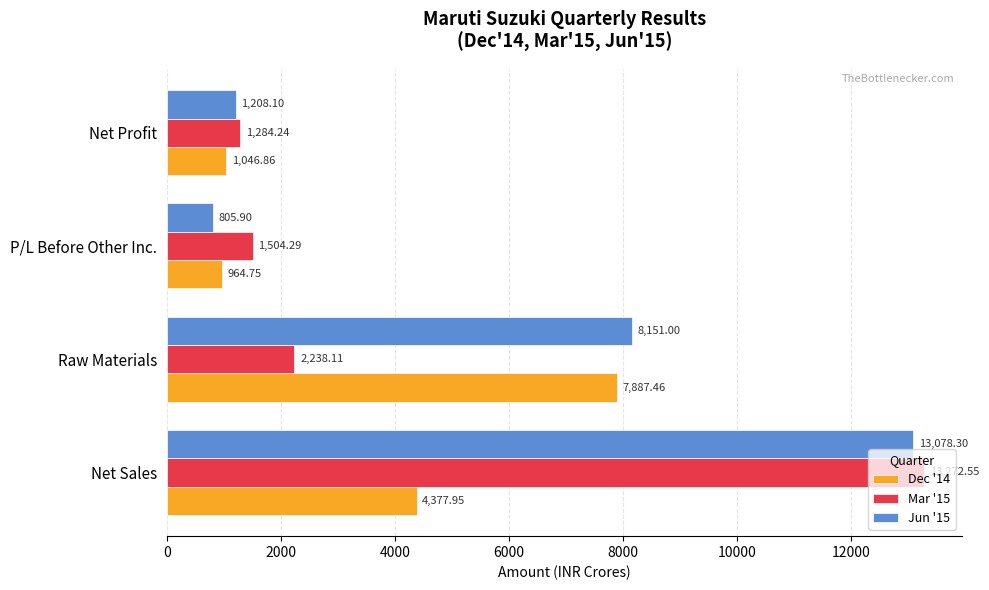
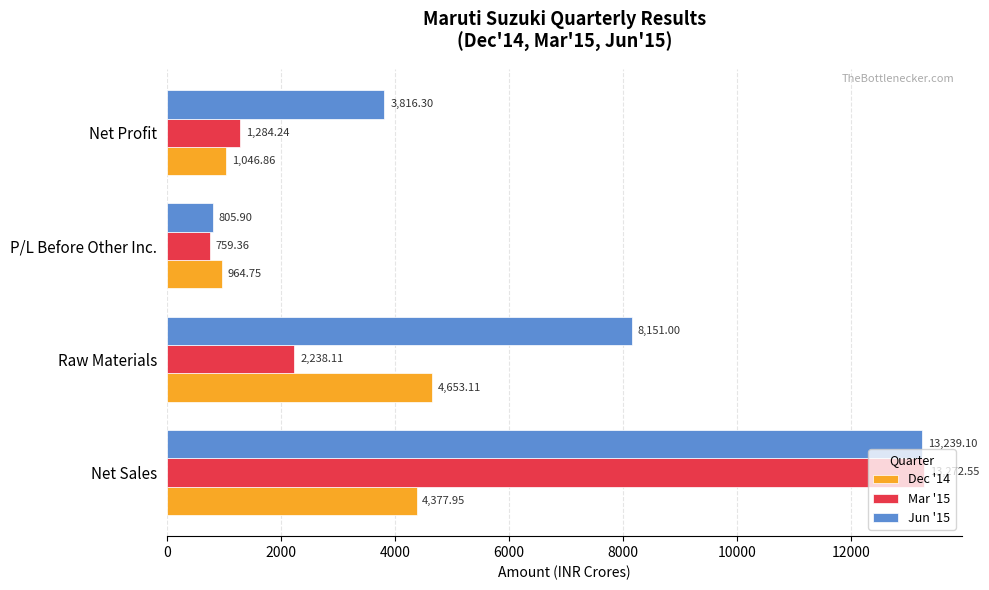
  {
    "Dec '14": {
      "Net Profit": "1,046.86",
      "P/L Before Other Inc.": "964.75",
-     "Raw Materials": "7,887.46",
+     "Raw Materials": "4,653.11",
      "Net Sales": "4,377.95"
    },
    "Mar '15": {
      "Net Profit": "1,284.24",
-     "P/L Before Other Inc.": "1,504.29",
+     "P/L Before Other Inc.": "759.36",
      "Raw Materials": "2,238.11"
    },
    "Jun '15": {
-     "Net Profit": "1,208.10",
+     "Net Profit": "3,816.30",
      "P/L Before Other Inc.": "805.90",
      "Raw Materials": "8,151.00",
-     "Net Sales": "13,078.30"
+     "Net Sales": "13,239.10"
    }
  }
